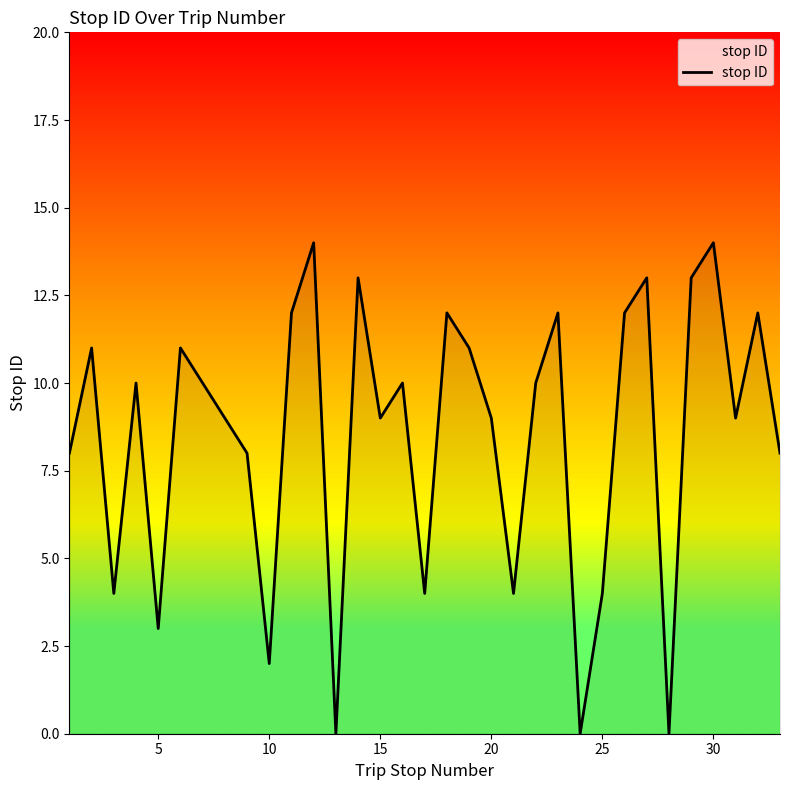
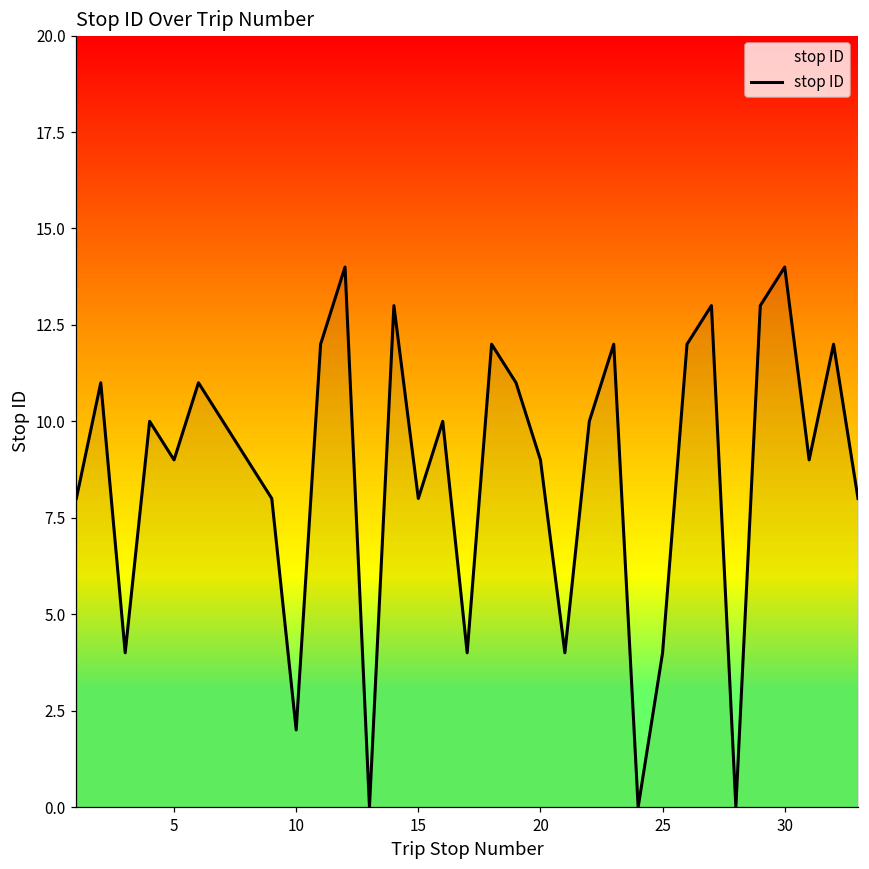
  {
-   "5": 3,
+   "5": 9,
    "10": 2,
-   "15": 9,
+   "15": 8,
    "20": 9,
    "25": 4,
    "30": 14
  }
